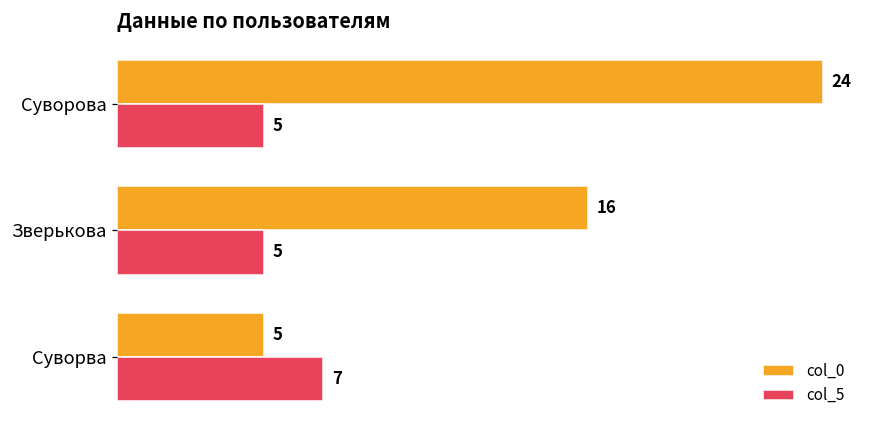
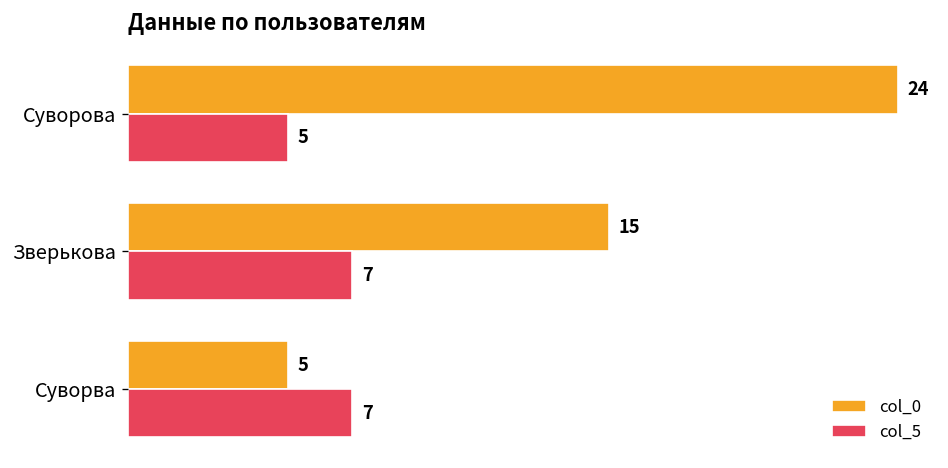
  {
    "col_0": {
      "Суворова": 24,
-     "Зверькова": 16,
+     "Зверькова": 15,
      "Суворва": 5
    },
    "col_5": {
      "Суворова": 5,
-     "Зверькова": 5,
+     "Зверькова": 7,
      "Суворва": 7
    }
  }
